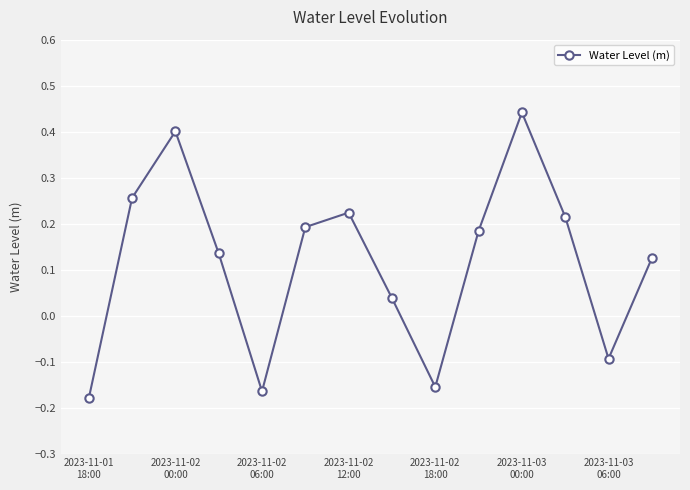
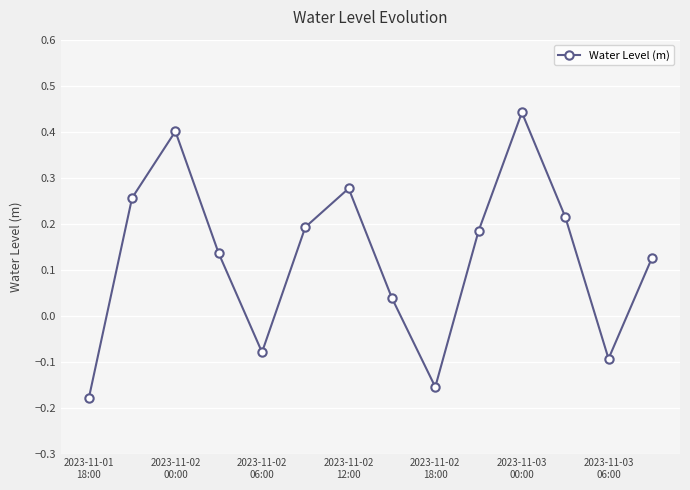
  {
    "2023-11-01 18:00": -0.18,
    "2023-11-02 00:00": 0.40,
-   "2023-11-02 06:00": -0.16,
-   "2023-11-02 12:00": 0.22,
+   "2023-11-02 06:00": -0.08,
+   "2023-11-02 12:00": 0.28,
    "2023-11-02 18:00": -0.16,
    "2023-11-03 00:00": 0.44,
    "2023-11-03 06:00": -0.09
  }
